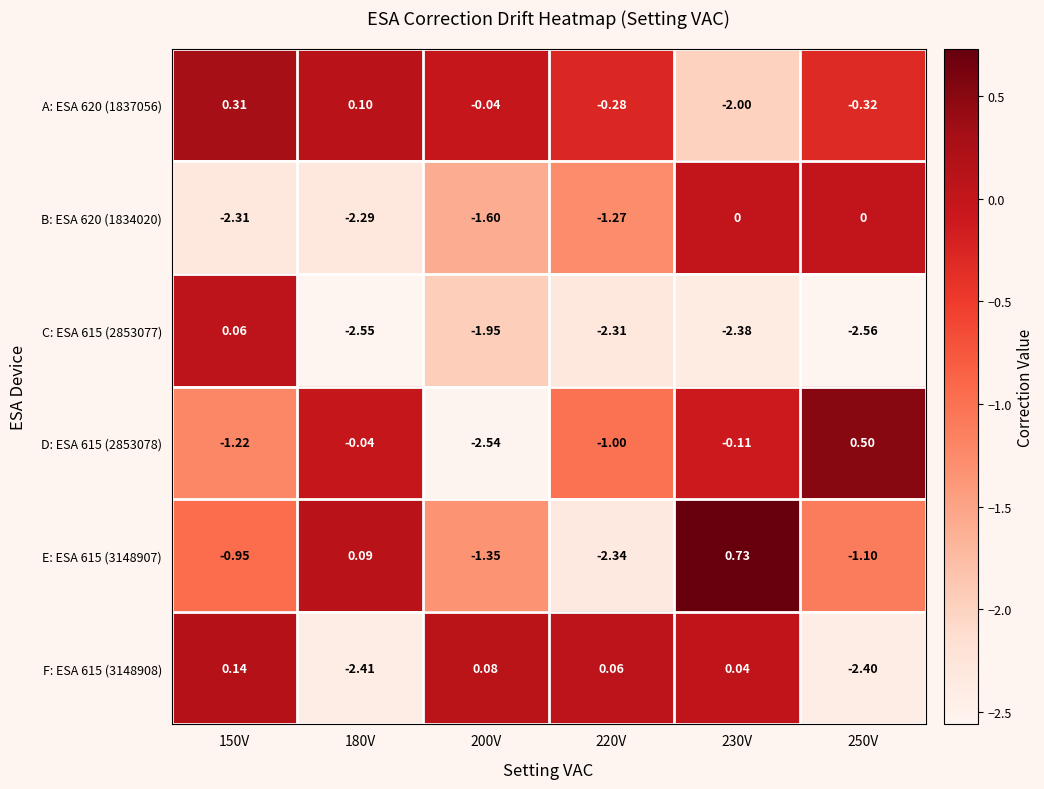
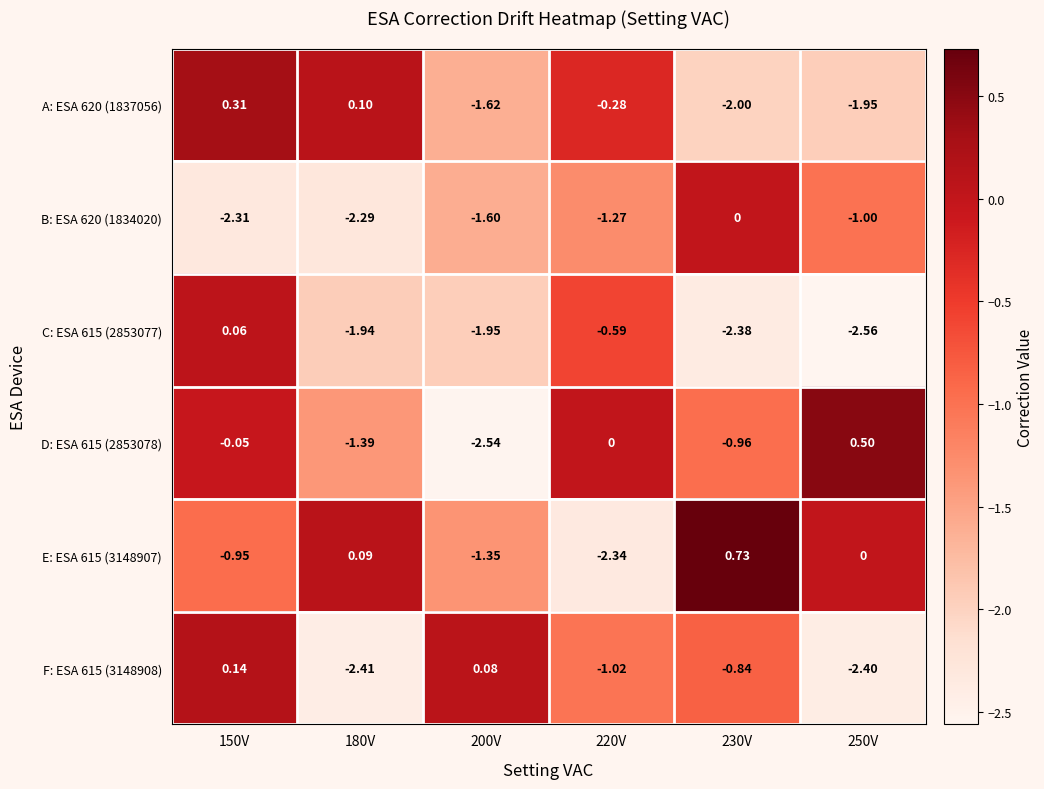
  {
    "A: ESA 620 (1837056)": {
      "150V": 0.31,
      "180V": 0.10,
-     "200V": -0.04,
+     "200V": -1.62,
      "220V": -0.28,
      "230V": -2.00,
-     "250V": -0.32
+     "250V": -1.95
    },
    "B: ESA 620 (1834020)": {
      "150V": -2.31,
      "180V": -2.29,
      "200V": -1.60,
      "220V": -1.27,
      "230V": 0,
-     "250V": 0
+     "250V": -1.00
    },
    "C: ESA 615 (2853077)": {
      "150V": 0.06,
-     "180V": -2.55,
+     "180V": -1.94,
      "200V": -1.95,
-     "220V": -2.31,
+     "220V": -0.59,
      "230V": -2.38,
      "250V": -2.56
    },
    "D: ESA 615 (2853078)": {
-     "150V": -1.22,
-     "180V": -0.04,
+     "150V": -0.05,
+     "180V": -1.39,
      "200V": -2.54,
-     "220V": -1.00,
-     "230V": -0.11,
+     "220V": 0,
+     "230V": -0.96,
      "250V": 0.50
    },
    "E: ESA 615 (3148907)": {
      "150V": -0.95,
      "180V": 0.09,
      "200V": -1.35,
      "220V": -2.34,
      "230V": 0.73,
-     "250V": -1.10
+     "250V": 0
    },
    "F: ESA 615 (3148908)": {
      "150V": 0.14,
      "180V": -2.41,
      "200V": 0.08,
-     "220V": 0.06,
-     "230V": 0.04,
+     "220V": -1.02,
+     "230V": -0.84,
      "250V": -2.40
    }
  }
